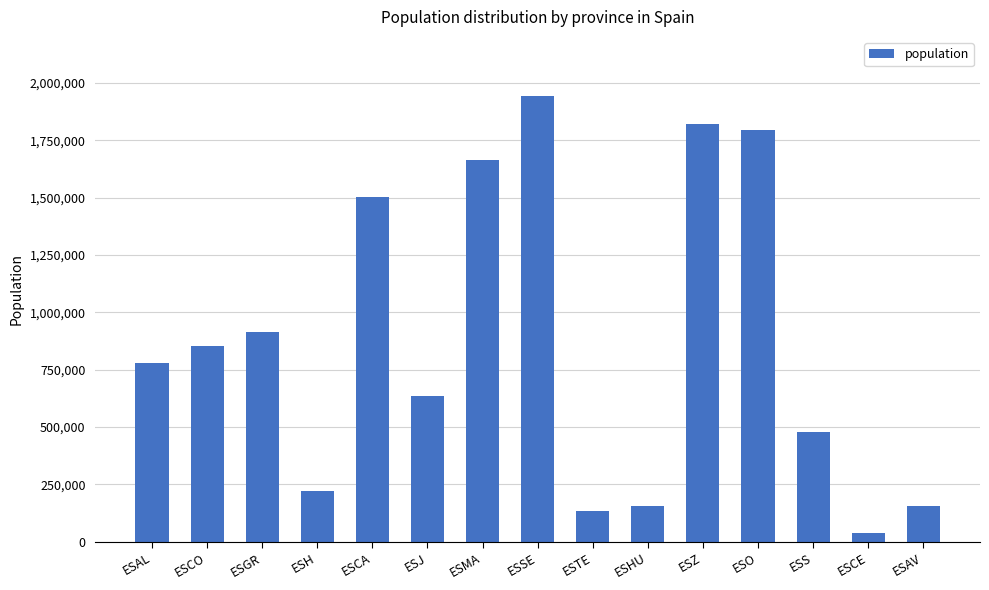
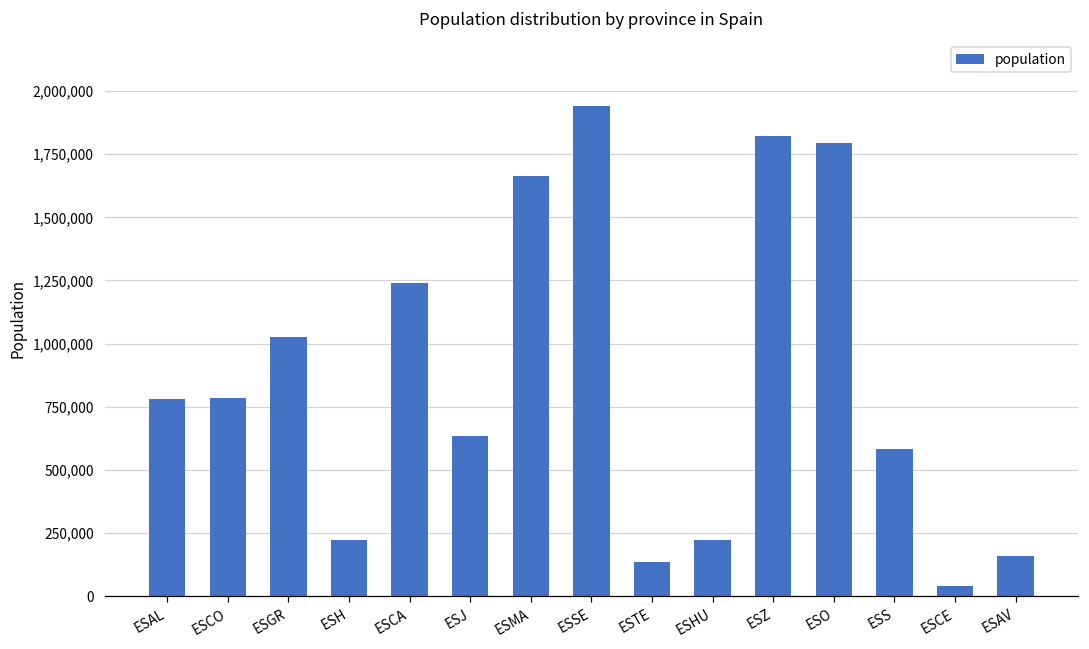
  {
    "ESAL": "780,000",
-   "ESCO": "850,000",
-   "ESGR": "910,000",
+   "ESCO": "780,000",
+   "ESGR": "1,020,000",
    "ESH": "220,000",
-   "ESCA": "1,500,000",
+   "ESCA": "1,240,000",
    "ESJ": "630,000",
    "ESMA": "1,660,000",
    "ESSE": "1,940,000",
    "ESTE": "130,000",
-   "ESHU": "160,000",
+   "ESHU": "220,000",
    "ESZ": "1,820,000",
    "ESO": "1,800,000",
-   "ESS": "480,000",
+   "ESS": "580,000",
    "ESCE": "40,000",
    "ESAV": "160,000"
  }
